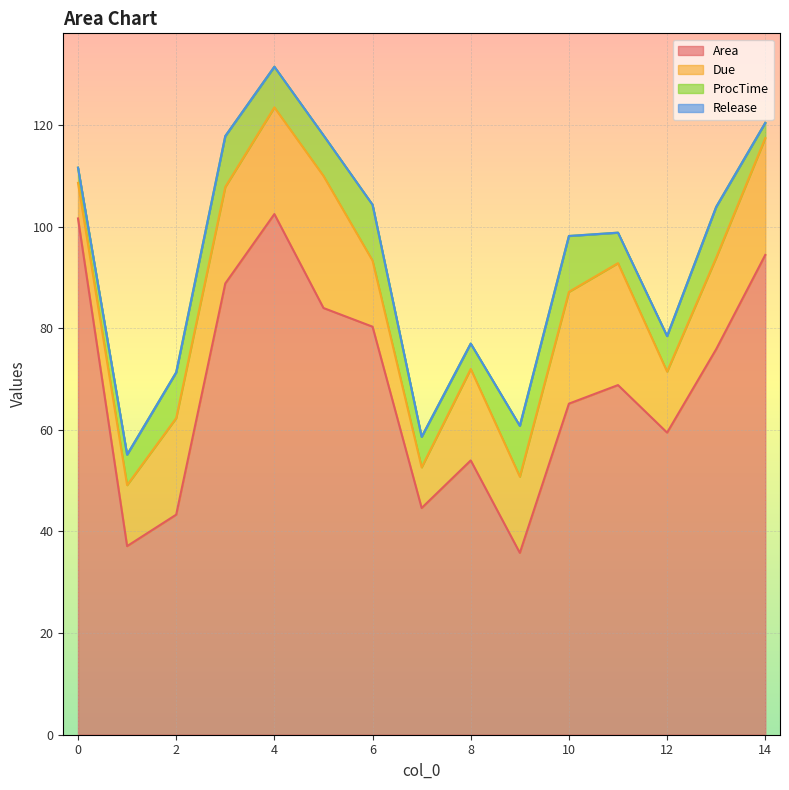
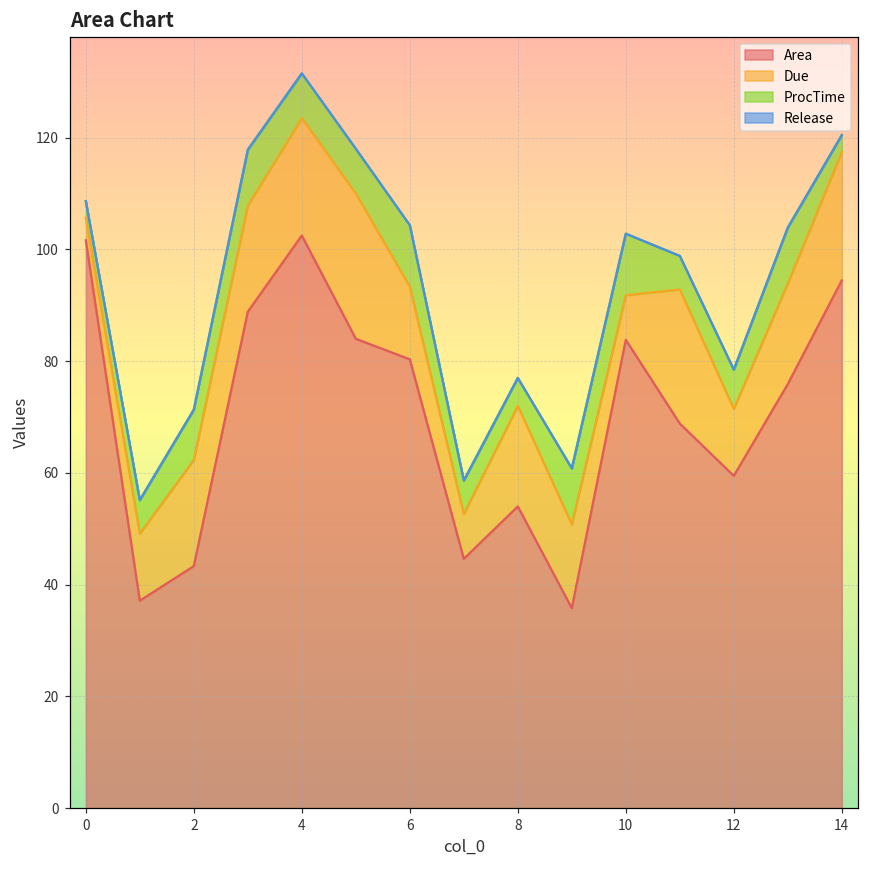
  {
    "Area": {
      "0": 102,
      "2": 43,
      "4": 102,
      "6": 80,
      "8": 54,
-     "10": 65,
+     "10": 84,
      "12": 59,
      "14": 94
    },
    "Due": {
-     "0": 7,
+     "0": 4,
      "2": 19,
      "4": 21,
      "6": 13,
      "8": 18,
-     "10": 22,
+     "10": 8,
      "12": 12,
      "14": 23
    }
  }
